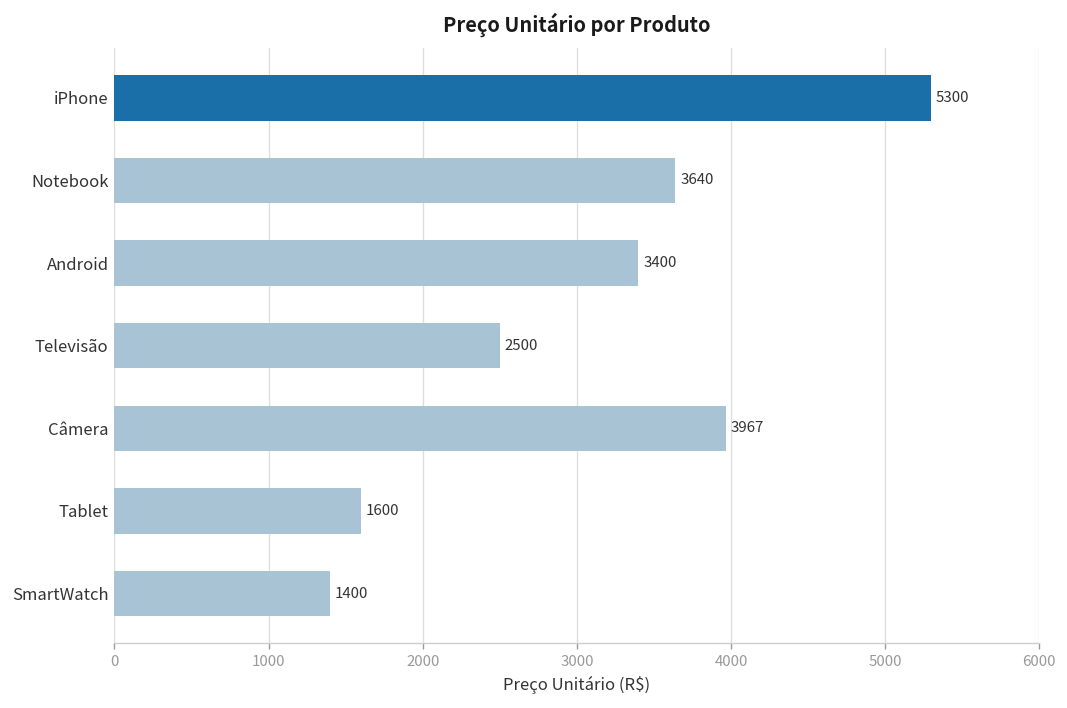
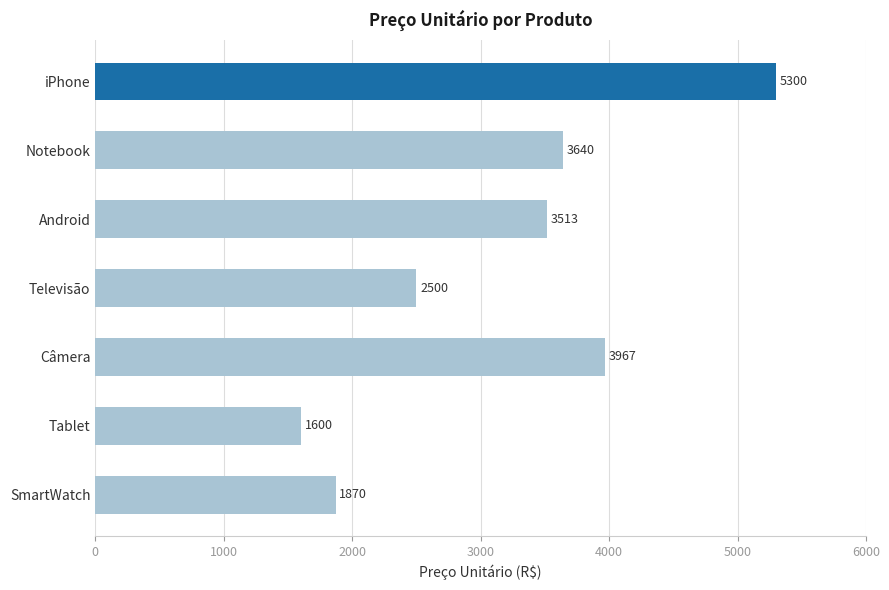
  {
    "iPhone": 5300,
    "Notebook": 3640,
-   "Android": 3400,
+   "Android": 3513,
    "Televisão": 2500,
    "Câmera": 3967,
    "Tablet": 1600,
-   "SmartWatch": 1400
+   "SmartWatch": 1870
  }
